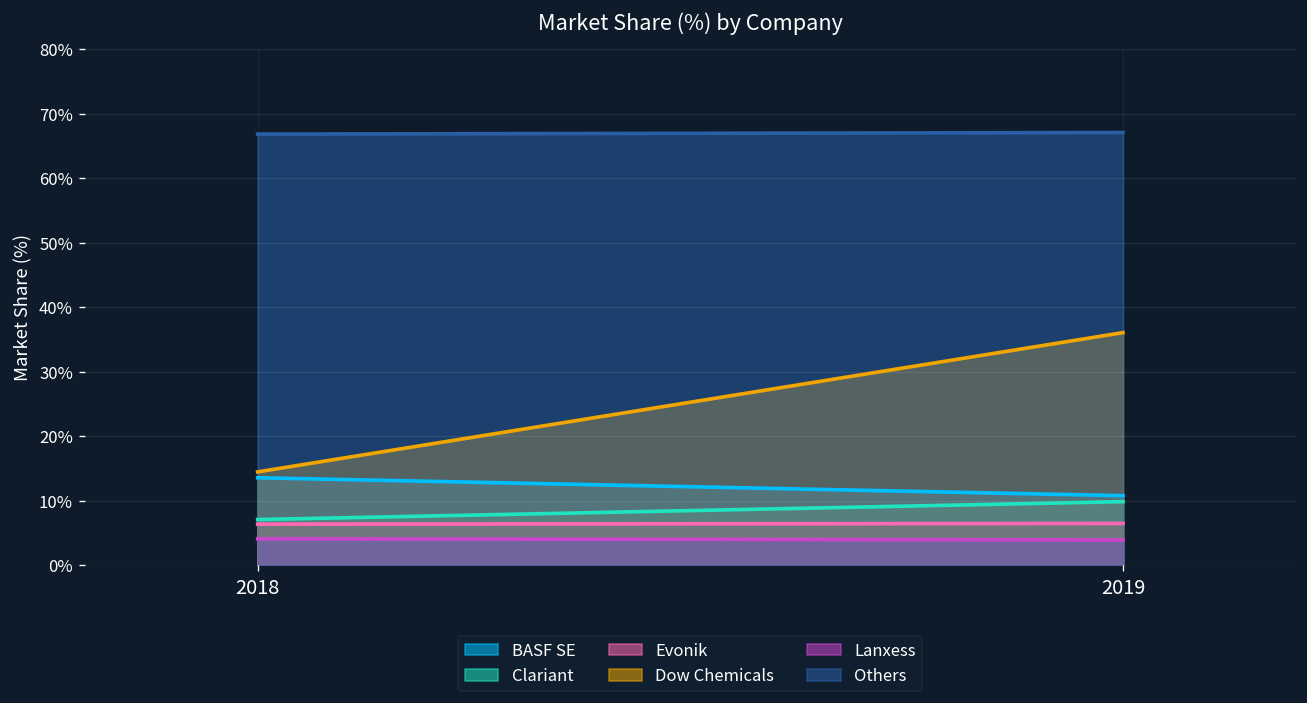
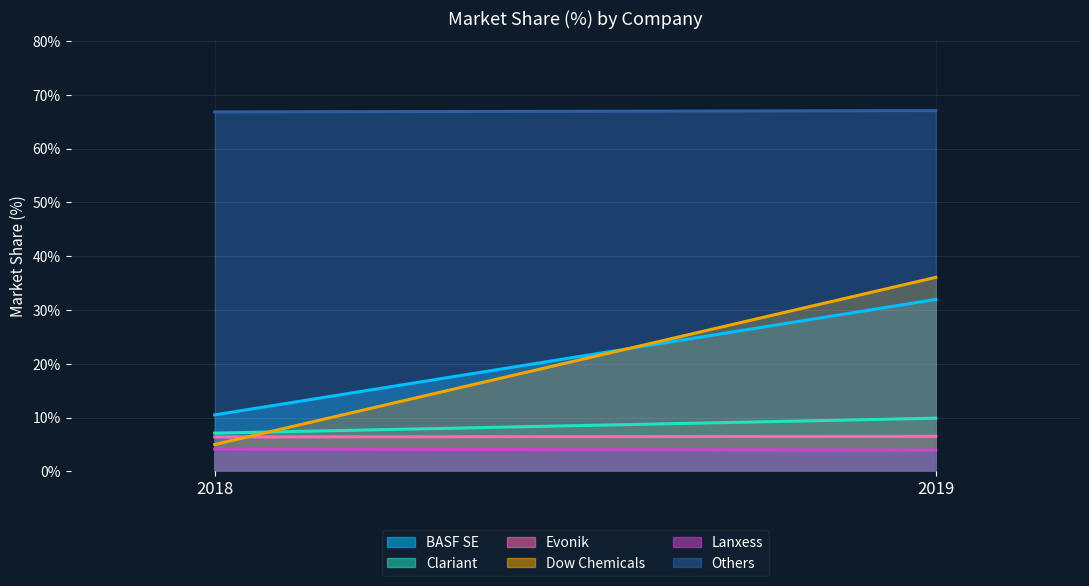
  {
    "BASF SE": {
-     "2018": "14%",
-     "2019": "11%"
+     "2018": "11%",
+     "2019": "32%"
    },
    "Clariant": {
      "2018": "7%",
      "2019": "10%"
    },
    "Dow Chemicals": {
-     "2018": "15%",
+     "2018": "5%",
      "2019": "36%"
    },
    "Others": {
      "2018": "67%",
      "2019": "67%"
    }
  }
